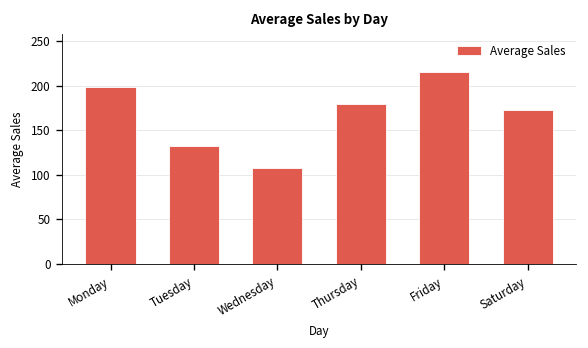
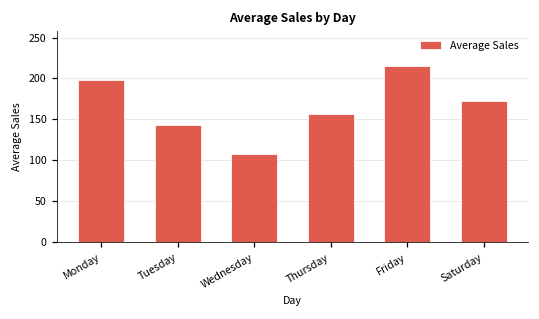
  {
    "Monday": 200,
-   "Tuesday": 130,
+   "Tuesday": 140,
    "Wednesday": 110,
-   "Thursday": 180,
+   "Thursday": 160,
    "Friday": 210,
    "Saturday": 170
  }
